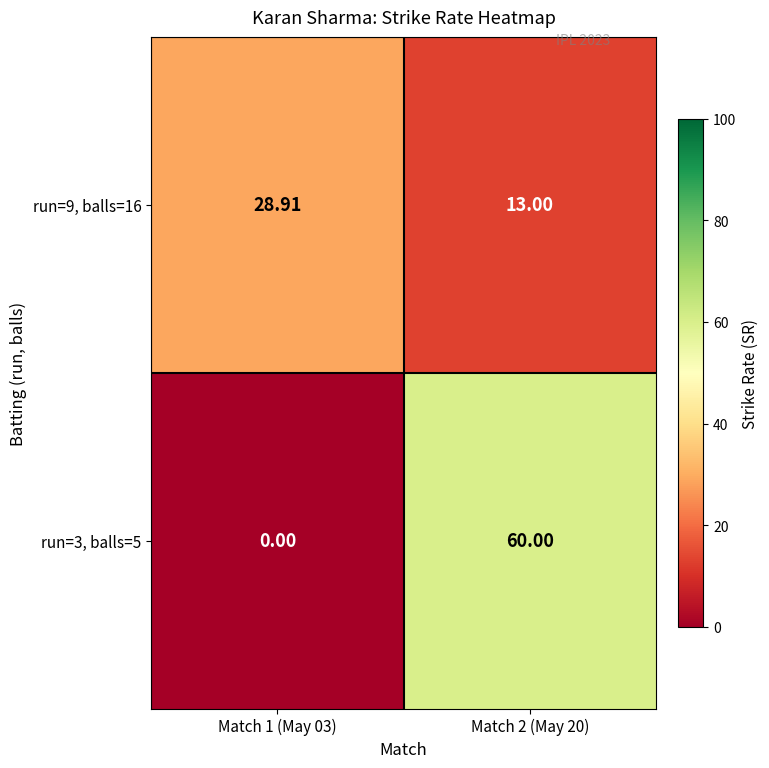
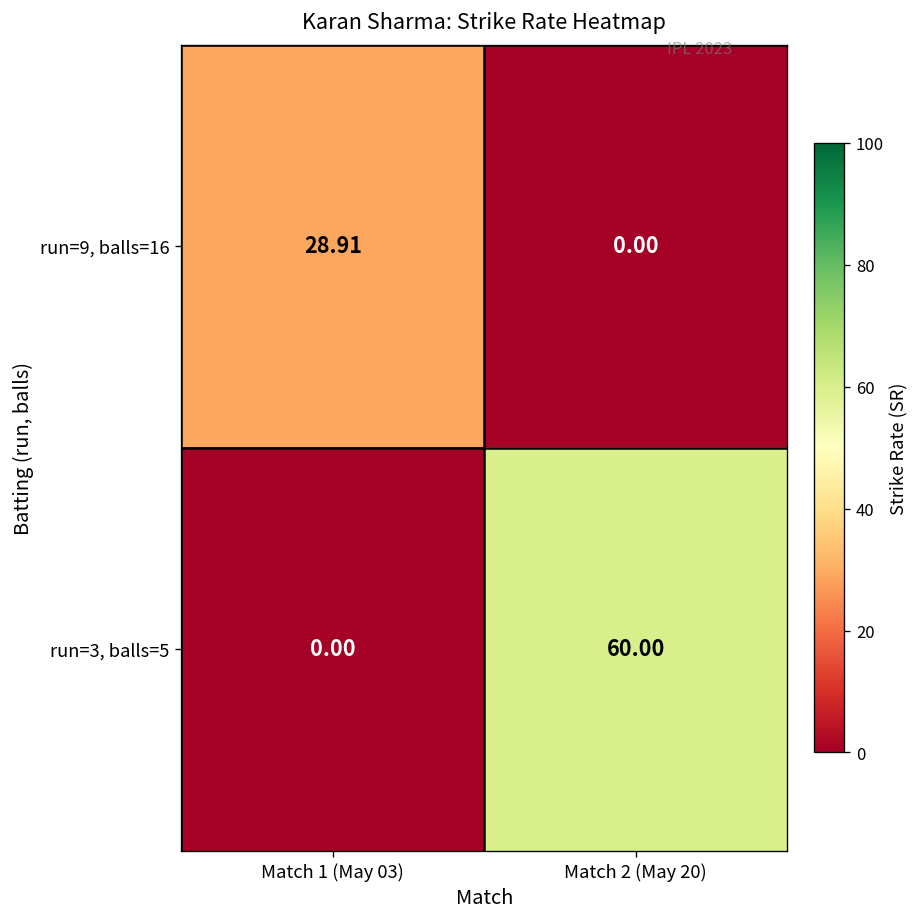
  {
    "run=9, balls=16": {
      "Match 1 (May 03)": 28.91,
-     "Match 2 (May 20)": 13.00
+     "Match 2 (May 20)": 0.00
    },
    "run=3, balls=5": {
      "Match 1 (May 03)": 0.00,
      "Match 2 (May 20)": 60.00
    }
  }
